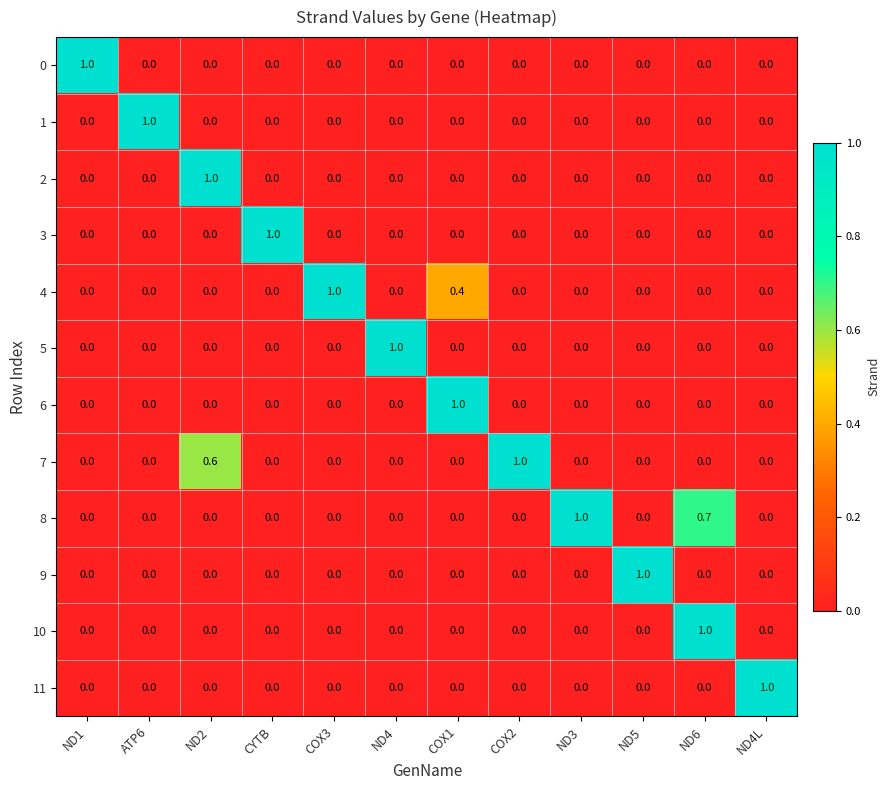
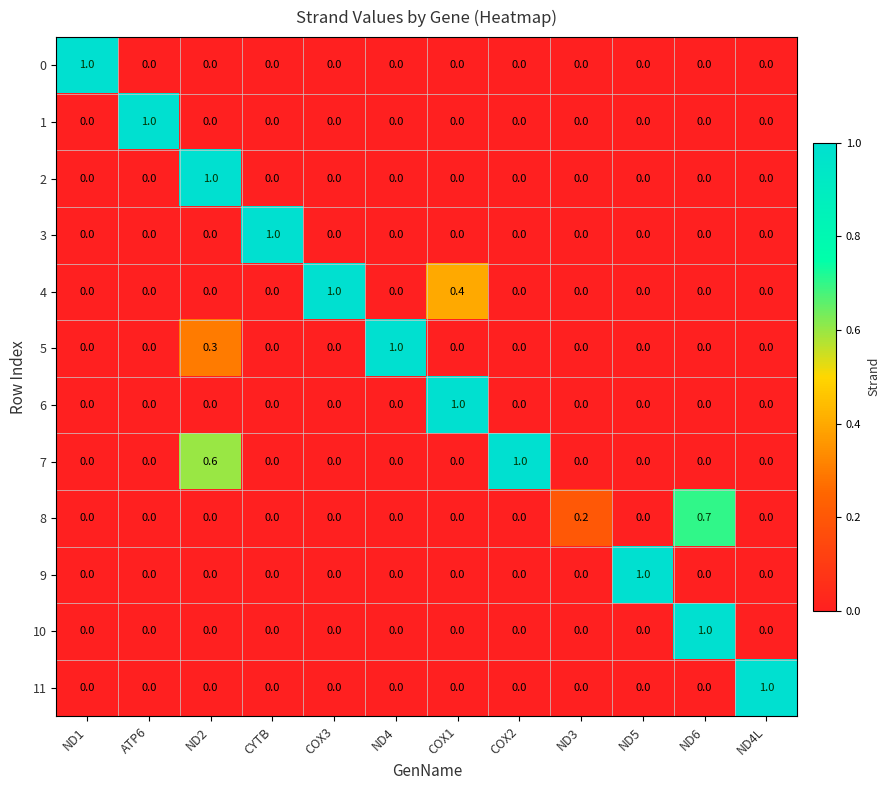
  {
    "0": {
      "ND1": 1.0,
      "ATP6": 0.0,
      "ND2": 0.0,
      "CYTB": 0.0,
      "COX3": 0.0,
      "ND4": 0.0,
      "COX1": 0.0,
      "COX2": 0.0,
      "ND3": 0.0,
      "ND5": 0.0,
      "ND6": 0.0,
      "ND4L": 0.0
    },
    "1": {
      "ND1": 0.0,
      "ATP6": 1.0,
      "ND2": 0.0,
      "CYTB": 0.0,
      "COX3": 0.0,
      "ND4": 0.0,
      "COX1": 0.0,
      "COX2": 0.0,
      "ND3": 0.0,
      "ND5": 0.0,
      "ND6": 0.0,
      "ND4L": 0.0
    },
    "2": {
      "ND1": 0.0,
      "ATP6": 0.0,
      "ND2": 1.0,
      "CYTB": 0.0,
      "COX3": 0.0,
      "ND4": 0.0,
      "COX1": 0.0,
      "COX2": 0.0,
      "ND3": 0.0,
      "ND5": 0.0,
      "ND6": 0.0,
      "ND4L": 0.0
    },
    "3": {
      "ND1": 0.0,
      "ATP6": 0.0,
      "ND2": 0.0,
      "CYTB": 1.0,
      "COX3": 0.0,
      "ND4": 0.0,
      "COX1": 0.0,
      "COX2": 0.0,
      "ND3": 0.0,
      "ND5": 0.0,
      "ND6": 0.0,
      "ND4L": 0.0
    },
    "4": {
      "ND1": 0.0,
      "ATP6": 0.0,
      "ND2": 0.0,
      "CYTB": 0.0,
      "COX3": 1.0,
      "ND4": 0.0,
      "COX1": 0.4,
      "COX2": 0.0,
      "ND3": 0.0,
      "ND5": 0.0,
      "ND6": 0.0,
      "ND4L": 0.0
    },
    "5": {
      "ND1": 0.0,
      "ATP6": 0.0,
-     "ND2": 0.0,
+     "ND2": 0.3,
      "CYTB": 0.0,
      "COX3": 0.0,
      "ND4": 1.0,
      "COX1": 0.0,
      "COX2": 0.0,
      "ND3": 0.0,
      "ND5": 0.0,
      "ND6": 0.0,
      "ND4L": 0.0
    },
    "6": {
      "ND1": 0.0,
      "ATP6": 0.0,
      "ND2": 0.0,
      "CYTB": 0.0,
      "COX3": 0.0,
      "ND4": 0.0,
      "COX1": 1.0,
      "COX2": 0.0,
      "ND3": 0.0,
      "ND5": 0.0,
      "ND6": 0.0,
      "ND4L": 0.0
    },
    "7": {
      "ND1": 0.0,
      "ATP6": 0.0,
      "ND2": 0.6,
      "CYTB": 0.0,
      "COX3": 0.0,
      "ND4": 0.0,
      "COX1": 0.0,
      "COX2": 1.0,
      "ND3": 0.0,
      "ND5": 0.0,
      "ND6": 0.0,
      "ND4L": 0.0
    },
    "8": {
      "ND1": 0.0,
      "ATP6": 0.0,
      "ND2": 0.0,
      "CYTB": 0.0,
      "COX3": 0.0,
      "ND4": 0.0,
      "COX1": 0.0,
      "COX2": 0.0,
-     "ND3": 1.0,
+     "ND3": 0.2,
      "ND5": 0.0,
      "ND6": 0.7,
      "ND4L": 0.0
    },
    "9": {
      "ND1": 0.0,
      "ATP6": 0.0,
      "ND2": 0.0,
      "CYTB": 0.0,
      "COX3": 0.0,
      "ND4": 0.0,
      "COX1": 0.0,
      "COX2": 0.0,
      "ND3": 0.0,
      "ND5": 1.0,
      "ND6": 0.0,
      "ND4L": 0.0
    },
    "10": {
      "ND1": 0.0,
      "ATP6": 0.0,
      "ND2": 0.0,
      "CYTB": 0.0,
      "COX3": 0.0,
      "ND4": 0.0,
      "COX1": 0.0,
      "COX2": 0.0,
      "ND3": 0.0,
      "ND5": 0.0,
      "ND6": 1.0,
      "ND4L": 0.0
    },
    "11": {
      "ND1": 0.0,
      "ATP6": 0.0,
      "ND2": 0.0,
      "CYTB": 0.0,
      "COX3": 0.0,
      "ND4": 0.0,
      "COX1": 0.0,
      "COX2": 0.0,
      "ND3": 0.0,
      "ND5": 0.0,
      "ND6": 0.0,
      "ND4L": 1.0
    }
  }
